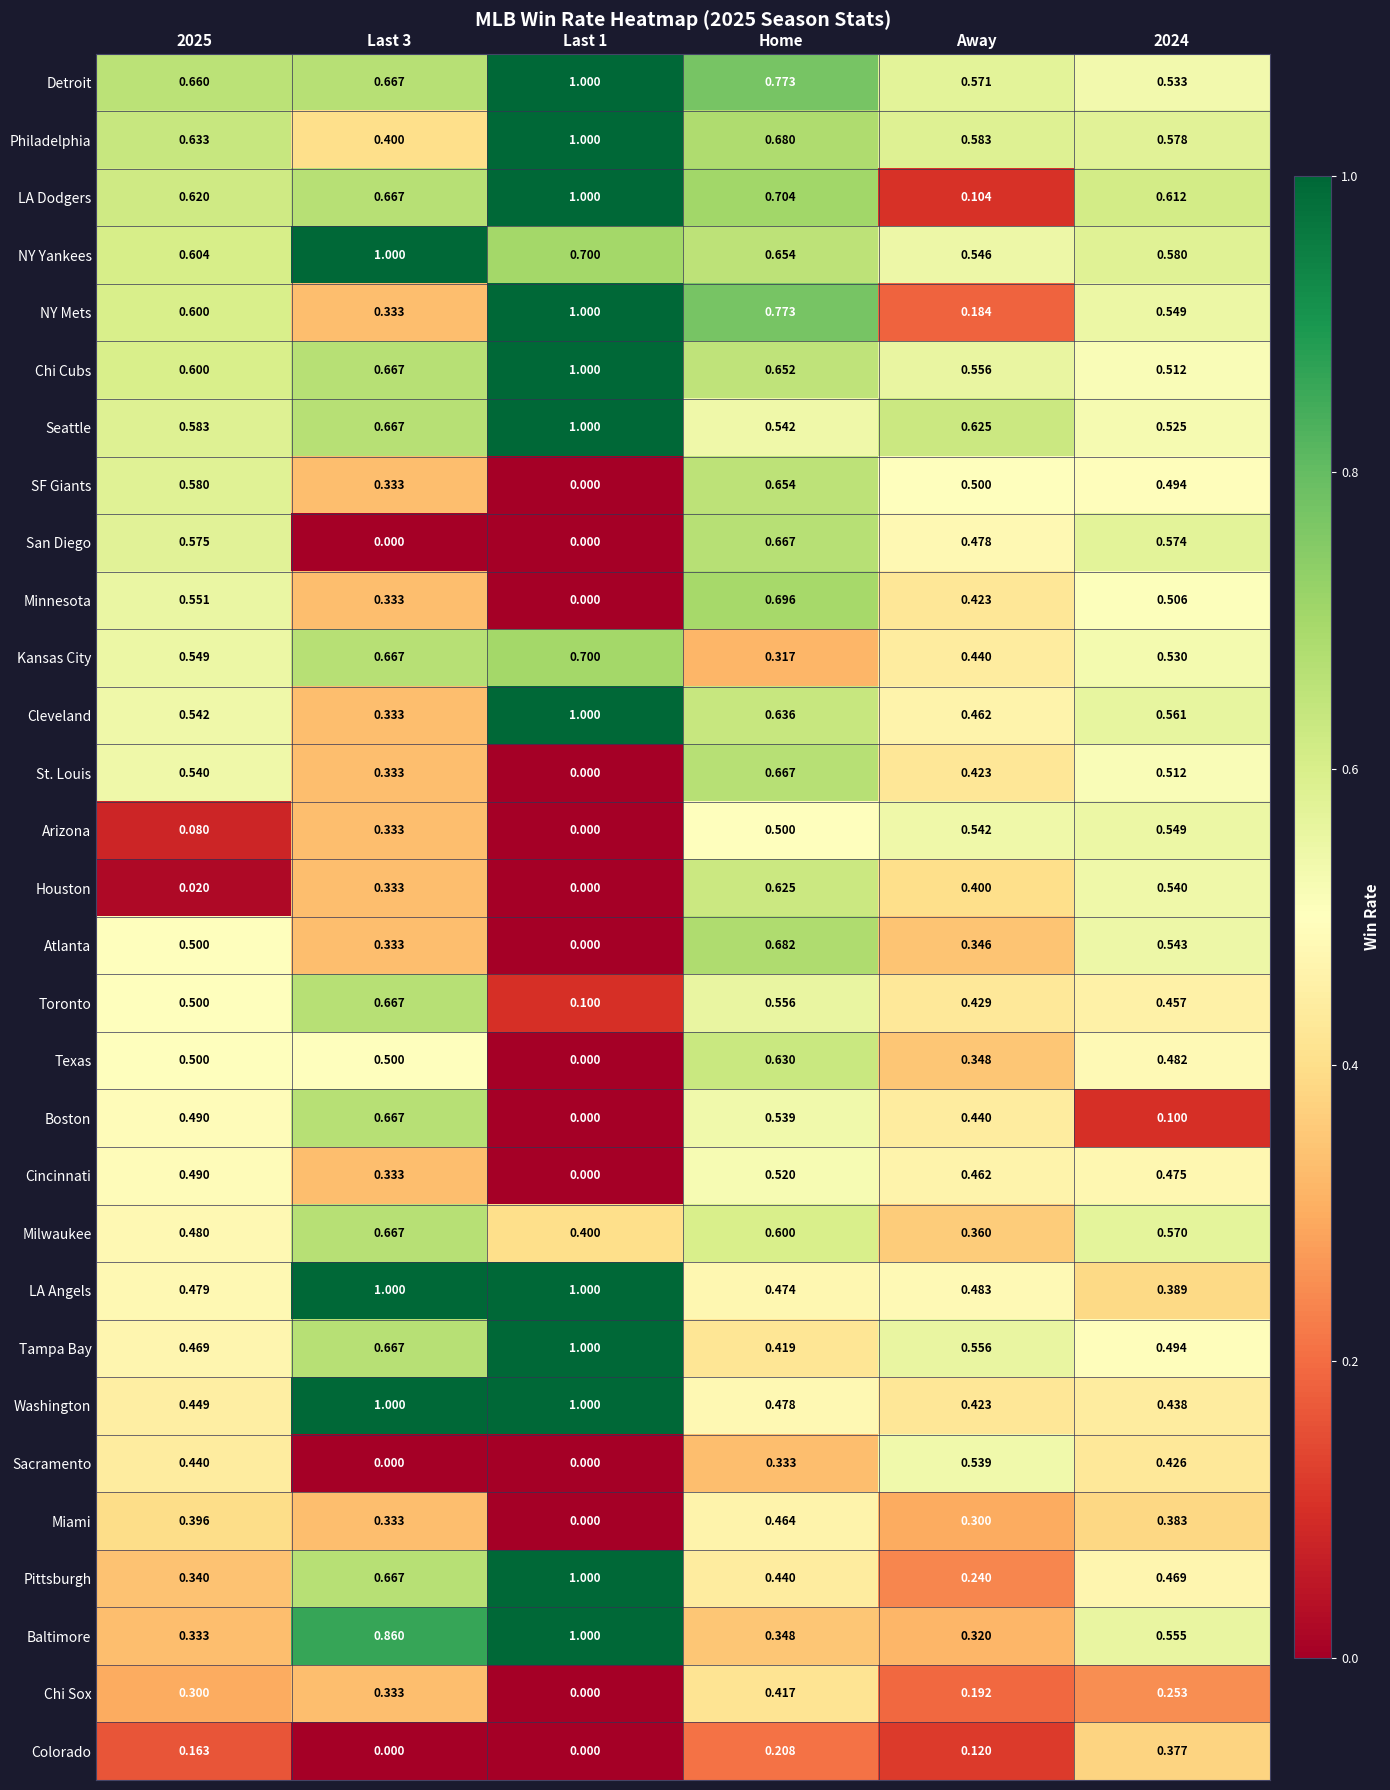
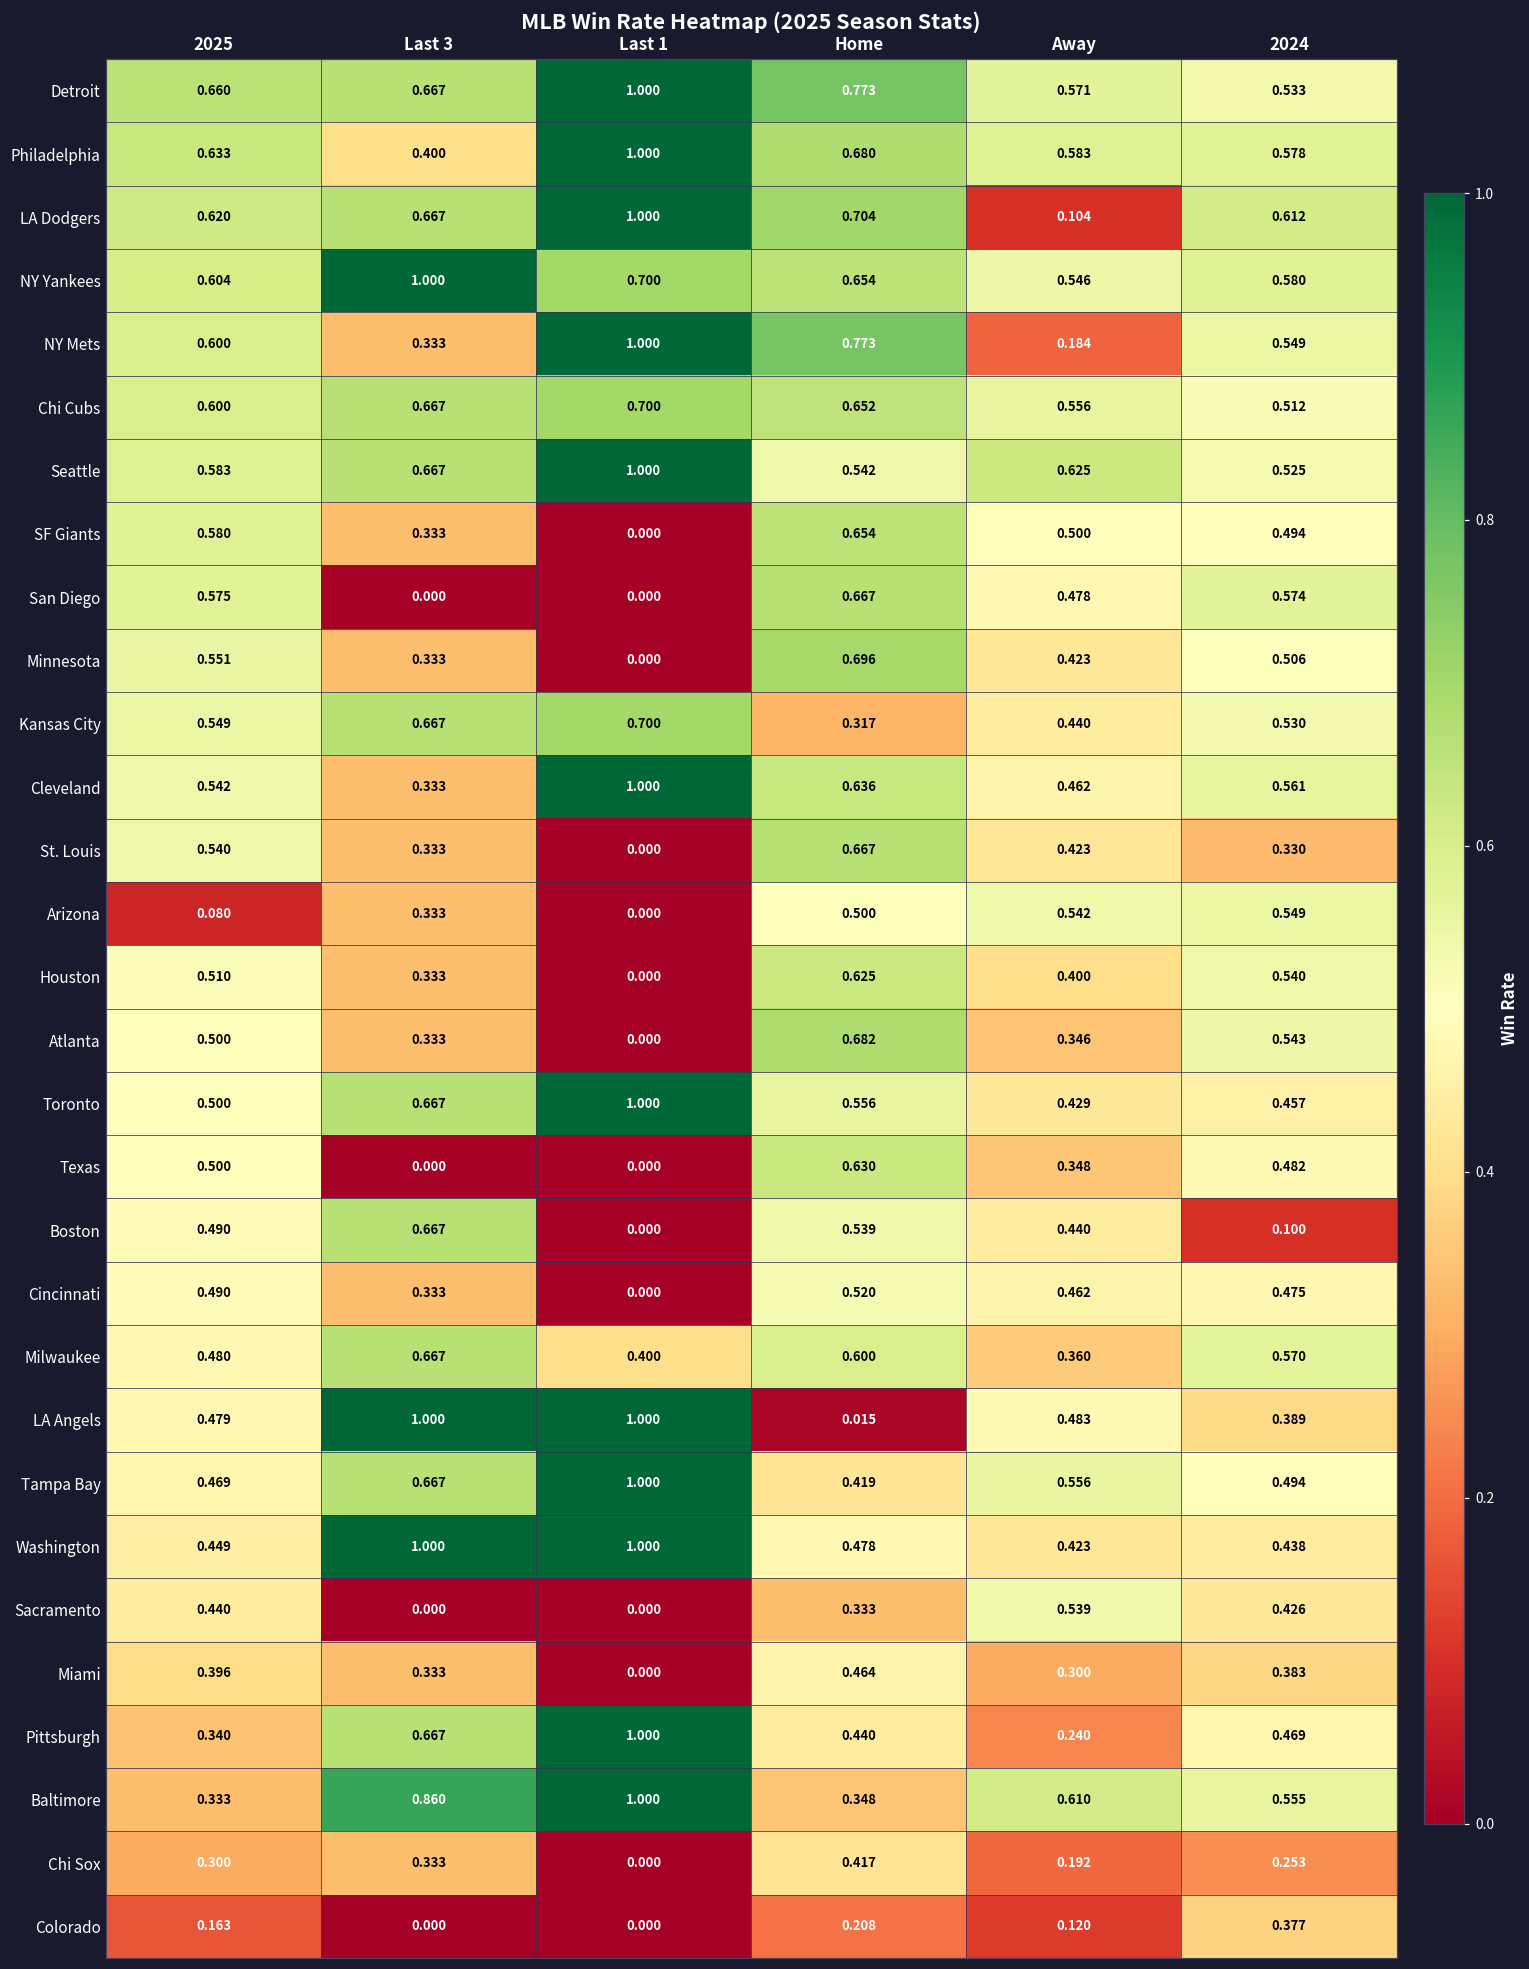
  {
    "Detroit": {
      "2025": 0.660,
      "Last 3": 0.667,
      "Last 1": 1.000,
      "Home": 0.773,
      "Away": 0.571,
      "2024": 0.533
    },
    "Philadelphia": {
      "2025": 0.633,
      "Last 3": 0.400,
      "Last 1": 1.000,
      "Home": 0.680,
      "Away": 0.583,
      "2024": 0.578
    },
    "LA Dodgers": {
      "2025": 0.620,
      "Last 3": 0.667,
      "Last 1": 1.000,
      "Home": 0.704,
      "Away": 0.104,
      "2024": 0.612
    },
    "NY Yankees": {
      "2025": 0.604,
      "Last 3": 1.000,
      "Last 1": 0.700,
      "Home": 0.654,
      "Away": 0.546,
      "2024": 0.580
    },
    "NY Mets": {
      "2025": 0.600,
      "Last 3": 0.333,
      "Last 1": 1.000,
      "Home": 0.773,
      "Away": 0.184,
      "2024": 0.549
    },
    "Chi Cubs": {
      "2025": 0.600,
      "Last 3": 0.667,
-     "Last 1": 1.000,
+     "Last 1": 0.700,
      "Home": 0.652,
      "Away": 0.556,
      "2024": 0.512
    },
    "Seattle": {
      "2025": 0.583,
      "Last 3": 0.667,
      "Last 1": 1.000,
      "Home": 0.542,
      "Away": 0.625,
      "2024": 0.525
    },
    "SF Giants": {
      "2025": 0.580,
      "Last 3": 0.333,
      "Last 1": 0.000,
      "Home": 0.654,
      "Away": 0.500,
      "2024": 0.494
    },
    "San Diego": {
      "2025": 0.575,
      "Last 3": 0.000,
      "Last 1": 0.000,
      "Home": 0.667,
      "Away": 0.478,
      "2024": 0.574
    },
    "Minnesota": {
      "2025": 0.551,
      "Last 3": 0.333,
      "Last 1": 0.000,
      "Home": 0.696,
      "Away": 0.423,
      "2024": 0.506
    },
    "Kansas City": {
      "2025": 0.549,
      "Last 3": 0.667,
      "Last 1": 0.700,
      "Home": 0.317,
      "Away": 0.440,
      "2024": 0.530
    },
    "Cleveland": {
      "2025": 0.542,
      "Last 3": 0.333,
      "Last 1": 1.000,
      "Home": 0.636,
      "Away": 0.462,
      "2024": 0.561
    },
    "St. Louis": {
      "2025": 0.540,
      "Last 3": 0.333,
      "Last 1": 0.000,
      "Home": 0.667,
      "Away": 0.423,
-     "2024": 0.512
+     "2024": 0.330
    },
    "Arizona": {
      "2025": 0.080,
      "Last 3": 0.333,
      "Last 1": 0.000,
      "Home": 0.500,
      "Away": 0.542,
      "2024": 0.549
    },
    "Houston": {
-     "2025": 0.020,
+     "2025": 0.510,
      "Last 3": 0.333,
      "Last 1": 0.000,
      "Home": 0.625,
      "Away": 0.400,
      "2024": 0.540
    },
    "Atlanta": {
      "2025": 0.500,
      "Last 3": 0.333,
      "Last 1": 0.000,
      "Home": 0.682,
      "Away": 0.346,
      "2024": 0.543
    },
    "Toronto": {
      "2025": 0.500,
      "Last 3": 0.667,
-     "Last 1": 0.100,
+     "Last 1": 1.000,
      "Home": 0.556,
      "Away": 0.429,
      "2024": 0.457
    },
    "Texas": {
      "2025": 0.500,
-     "Last 3": 0.500,
+     "Last 3": 0.000,
      "Last 1": 0.000,
      "Home": 0.630,
      "Away": 0.348,
      "2024": 0.482
    },
    "Boston": {
      "2025": 0.490,
      "Last 3": 0.667,
      "Last 1": 0.000,
      "Home": 0.539,
      "Away": 0.440,
      "2024": 0.100
    },
    "Cincinnati": {
      "2025": 0.490,
      "Last 3": 0.333,
      "Last 1": 0.000,
      "Home": 0.520,
      "Away": 0.462,
      "2024": 0.475
    },
    "Milwaukee": {
      "2025": 0.480,
      "Last 3": 0.667,
      "Last 1": 0.400,
      "Home": 0.600,
      "Away": 0.360,
      "2024": 0.570
    },
    "LA Angels": {
      "2025": 0.479,
      "Last 3": 1.000,
      "Last 1": 1.000,
-     "Home": 0.474,
+     "Home": 0.015,
      "Away": 0.483,
      "2024": 0.389
    },
    "Tampa Bay": {
      "2025": 0.469,
      "Last 3": 0.667,
      "Last 1": 1.000,
      "Home": 0.419,
      "Away": 0.556,
      "2024": 0.494
    },
    "Washington": {
      "2025": 0.449,
      "Last 3": 1.000,
      "Last 1": 1.000,
      "Home": 0.478,
      "Away": 0.423,
      "2024": 0.438
    },
    "Sacramento": {
      "2025": 0.440,
      "Last 3": 0.000,
      "Last 1": 0.000,
      "Home": 0.333,
      "Away": 0.539,
      "2024": 0.426
    },
    "Miami": {
      "2025": 0.396,
      "Last 3": 0.333,
      "Last 1": 0.000,
      "Home": 0.464,
      "Away": 0.300,
      "2024": 0.383
    },
    "Pittsburgh": {
      "2025": 0.340,
      "Last 3": 0.667,
      "Last 1": 1.000,
      "Home": 0.440,
      "Away": 0.240,
      "2024": 0.469
    },
    "Baltimore": {
      "2025": 0.333,
      "Last 3": 0.860,
      "Last 1": 1.000,
      "Home": 0.348,
-     "Away": 0.320,
+     "Away": 0.610,
      "2024": 0.555
    },
    "Chi Sox": {
      "2025": 0.300,
      "Last 3": 0.333,
      "Last 1": 0.000,
      "Home": 0.417,
      "Away": 0.192,
      "2024": 0.253
    },
    "Colorado": {
      "2025": 0.163,
      "Last 3": 0.000,
      "Last 1": 0.000,
      "Home": 0.208,
      "Away": 0.120,
      "2024": 0.377
    }
  }
